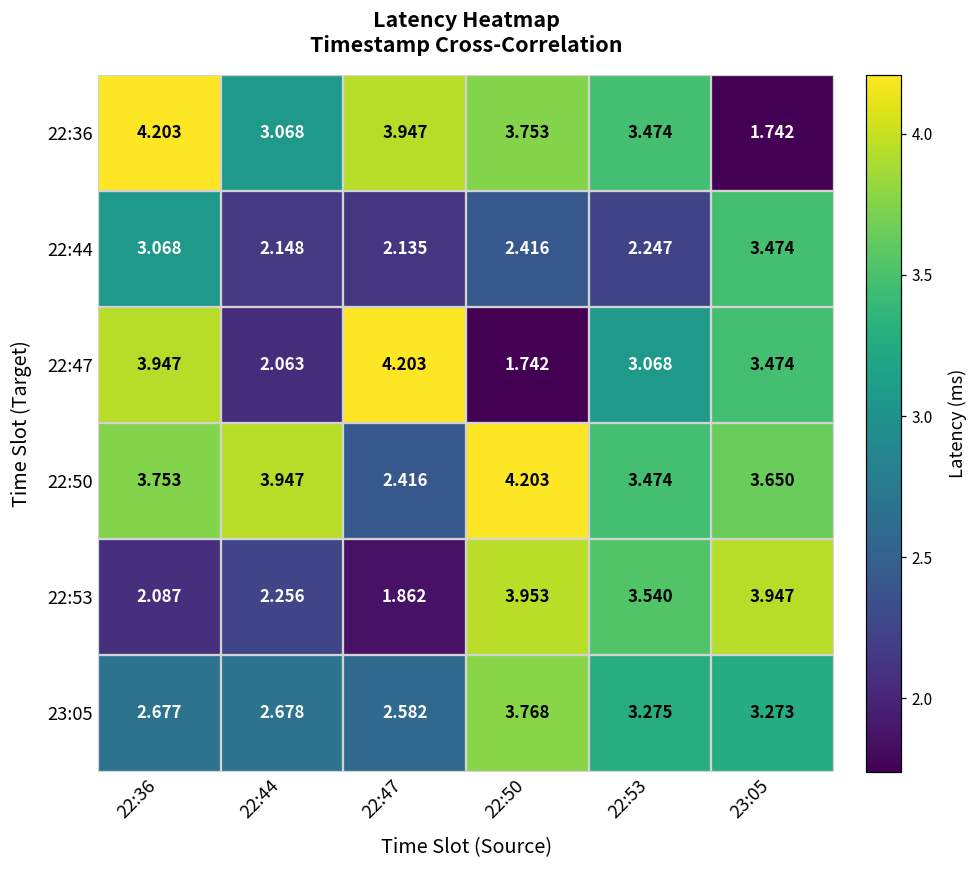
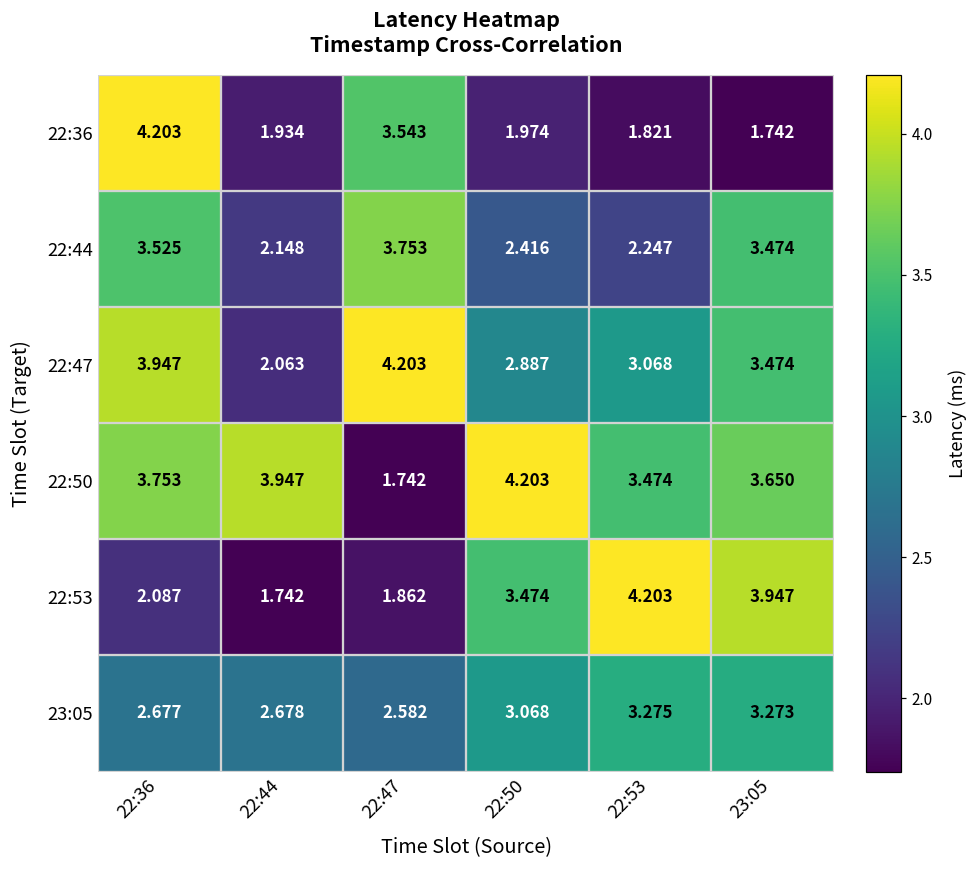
  {
    "22:36": {
      "22:36": 4.203,
-     "22:44": 3.068,
-     "22:47": 3.947,
-     "22:50": 3.753,
-     "22:53": 3.474,
+     "22:44": 1.934,
+     "22:47": 3.543,
+     "22:50": 1.974,
+     "22:53": 1.821,
      "23:05": 1.742
    },
    "22:44": {
-     "22:36": 3.068,
+     "22:36": 3.525,
      "22:44": 2.148,
-     "22:47": 2.135,
+     "22:47": 3.753,
      "22:50": 2.416,
      "22:53": 2.247,
      "23:05": 3.474
    },
    "22:47": {
      "22:36": 3.947,
      "22:44": 2.063,
      "22:47": 4.203,
-     "22:50": 1.742,
+     "22:50": 2.887,
      "22:53": 3.068,
      "23:05": 3.474
    },
    "22:50": {
      "22:36": 3.753,
      "22:44": 3.947,
-     "22:47": 2.416,
+     "22:47": 1.742,
      "22:50": 4.203,
      "22:53": 3.474,
      "23:05": 3.650
    },
    "22:53": {
      "22:36": 2.087,
-     "22:44": 2.256,
+     "22:44": 1.742,
      "22:47": 1.862,
-     "22:50": 3.953,
-     "22:53": 3.540,
+     "22:50": 3.474,
+     "22:53": 4.203,
      "23:05": 3.947
    },
    "23:05": {
      "22:36": 2.677,
      "22:44": 2.678,
      "22:47": 2.582,
-     "22:50": 3.768,
+     "22:50": 3.068,
      "22:53": 3.275,
      "23:05": 3.273
    }
  }
